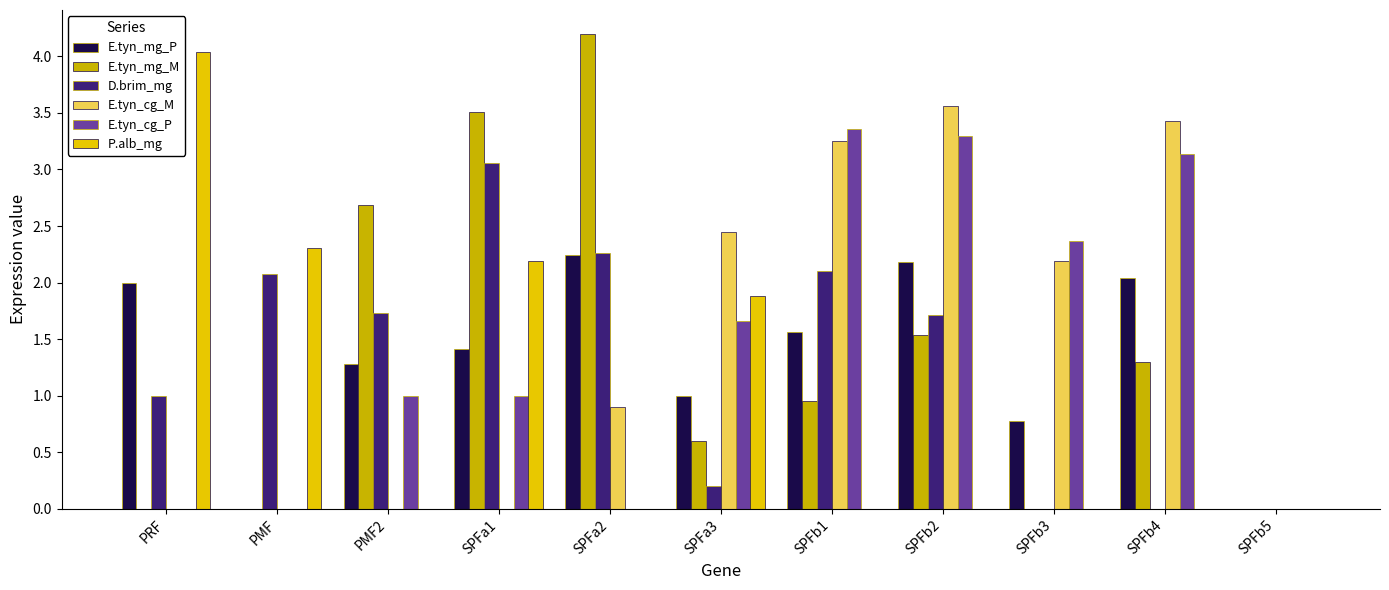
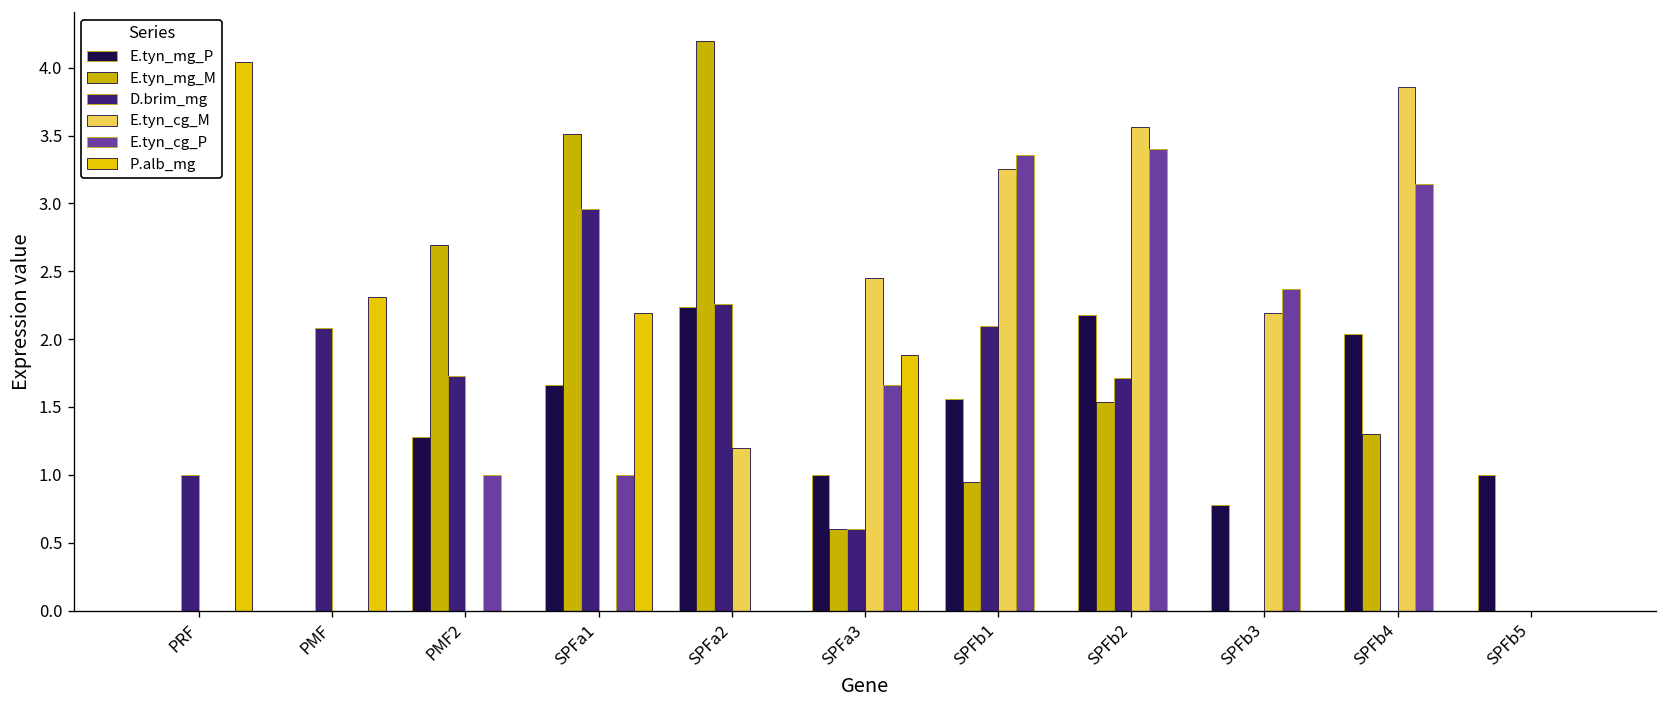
  {
    "E.tyn_mg_P": {
-     "PRF": 2,
+     "PRF": 0,
      "PMF": 0.00,
      "PMF2": 1.28,
-     "SPFa1": 1.41,
+     "SPFa1": 1.66,
      "SPFa2": 2.24,
      "SPFa3": 1.00,
      "SPFb1": 1.56,
      "SPFb2": 2.18,
      "SPFb3": 0.78,
      "SPFb4": 2.04,
-     "SPFb5": 0
+     "SPFb5": 1
    },
    "D.brim_mg": {
      "PRF": 1.00,
      "PMF": 2.08,
      "PMF2": 1.73,
-     "SPFa1": 3.06,
+     "SPFa1": 2.96,
      "SPFa2": 2.26,
-     "SPFa3": 0.2,
+     "SPFa3": 0.6,
      "SPFb1": 2.10,
      "SPFb2": 1.71,
      "SPFb3": 0.00,
      "SPFb4": 0.00,
      "SPFb5": 0.00
    },
    "E.tyn_cg_M": {
      "PRF": 0.00,
      "PMF": 0.00,
      "PMF2": 0.00,
      "SPFa1": 0.00,
-     "SPFa2": 0.9,
+     "SPFa2": 1.2,
      "SPFa3": 2.45,
      "SPFb1": 3.25,
      "SPFb2": 3.56,
      "SPFb3": 2.19,
-     "SPFb4": 3.43,
+     "SPFb4": 3.86,
      "SPFb5": 0.00
    },
    "E.tyn_cg_P": {
      "PRF": 0.0,
      "PMF": 0.0,
      "PMF2": 1.0,
      "SPFa1": 1.0,
      "SPFa2": 0.0,
      "SPFa3": 1.66,
      "SPFb1": 3.36,
-     "SPFb2": 3.3,
+     "SPFb2": 3.4,
      "SPFb3": 2.37,
      "SPFb4": 3.14,
      "SPFb5": 0.0
    }
  }
